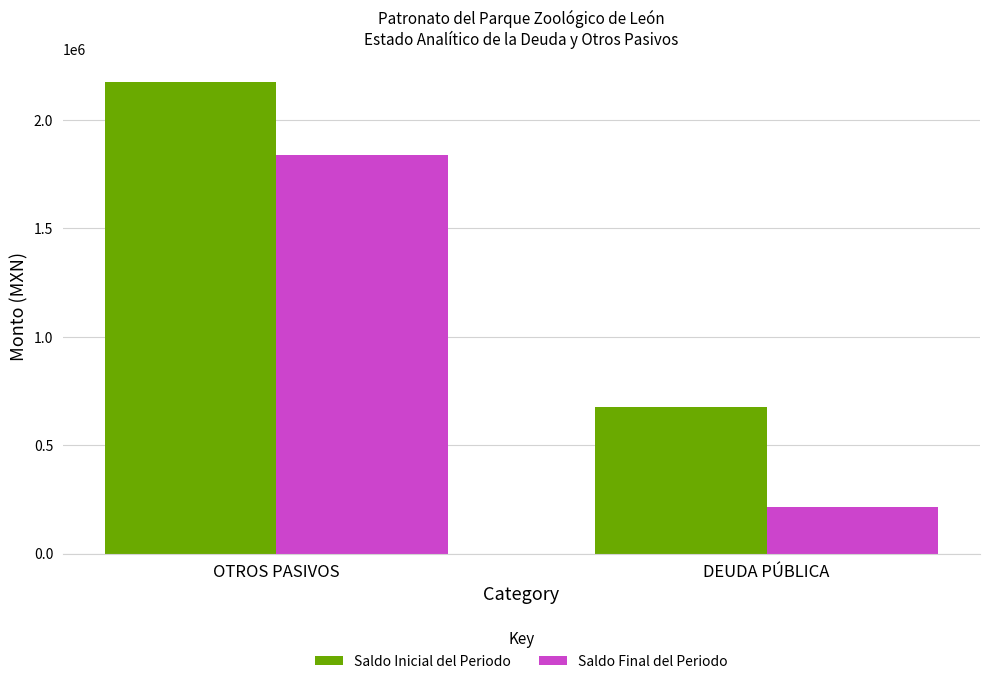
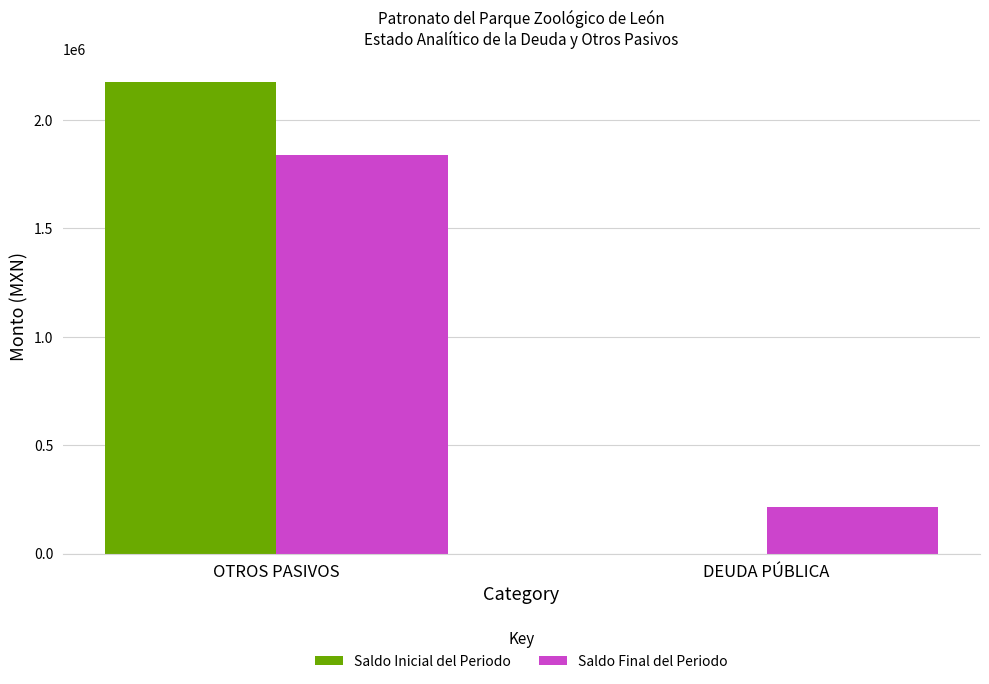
  {
    "Saldo Inicial del Periodo": {
      "OTROS PASIVOS": 2170000,
-     "DEUDA PÚBLICA": 670000
+     "DEUDA PÚBLICA": 0
    },
    "Saldo Final del Periodo": {
      "OTROS PASIVOS": 1840000,
      "DEUDA PÚBLICA": 220000
    }
  }
